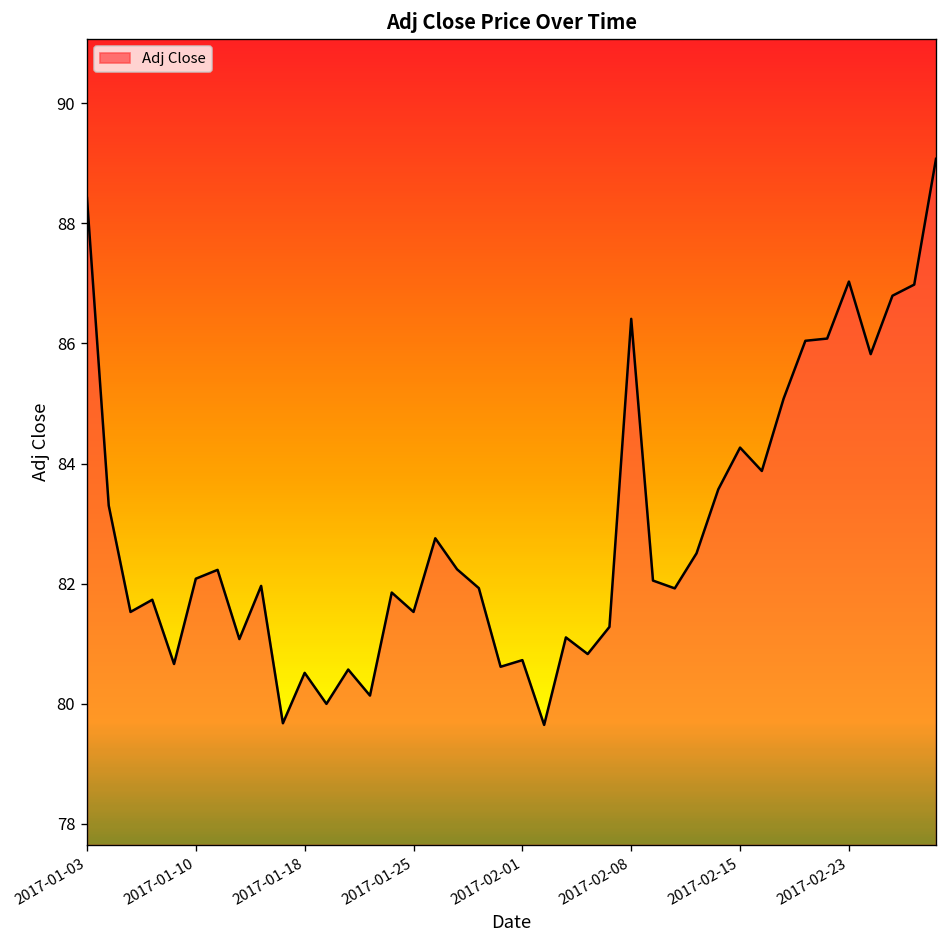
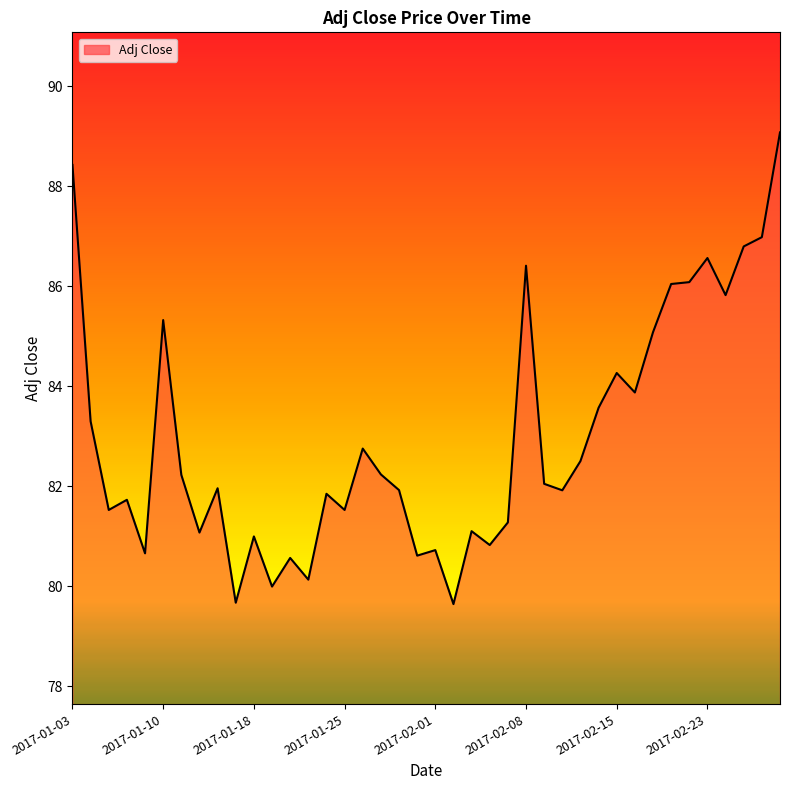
  {
    "2017-01-03": 88.4,
-   "2017-01-10": 82.1,
-   "2017-01-18": 80.5,
+   "2017-01-10": 85.3,
+   "2017-01-18": 81.0,
    "2017-01-25": 81.5,
    "2017-02-01": 80.7,
    "2017-02-08": 86.4,
    "2017-02-15": 84.3,
-   "2017-02-23": 87.0
+   "2017-02-23": 86.6
  }
